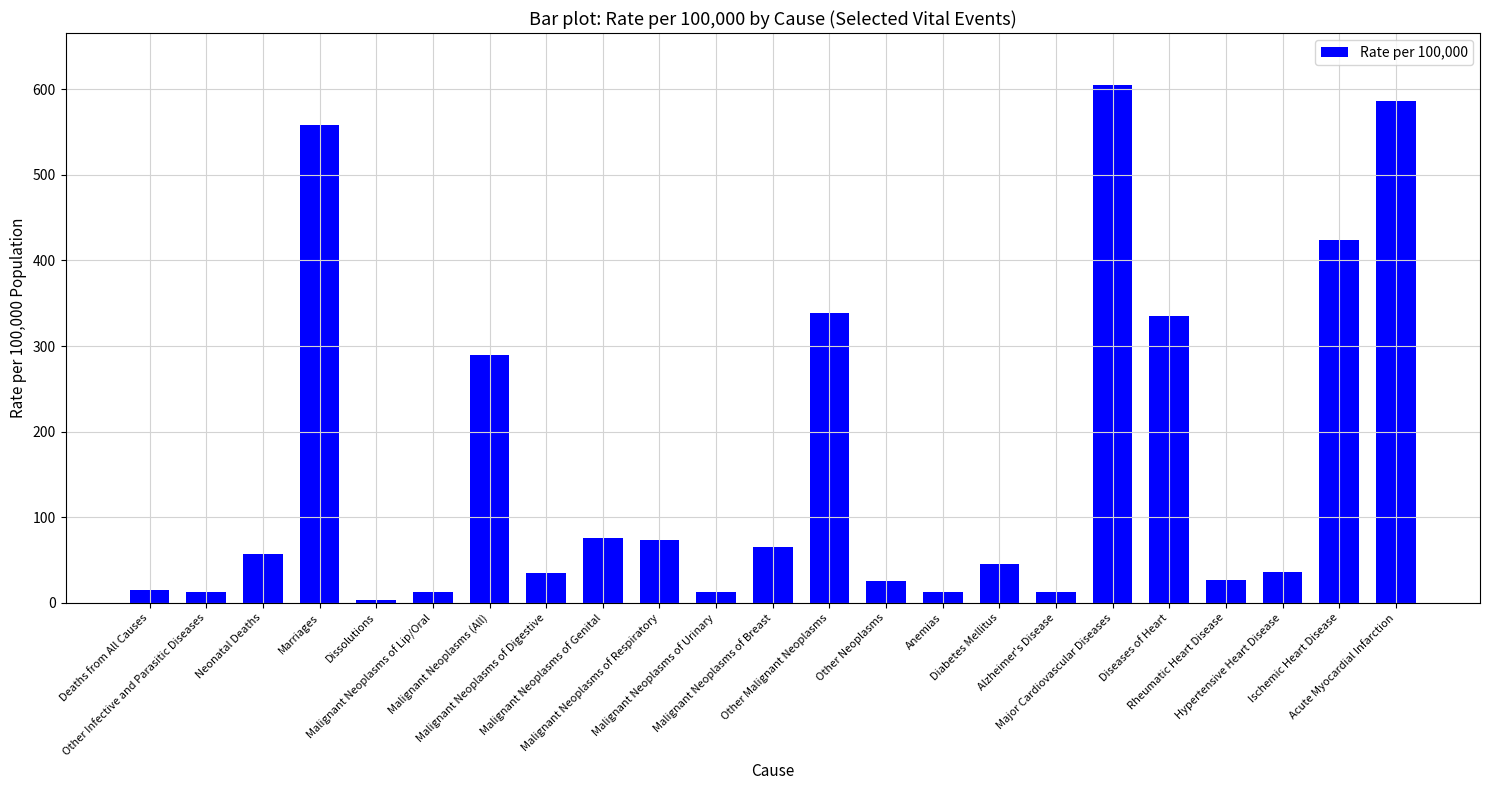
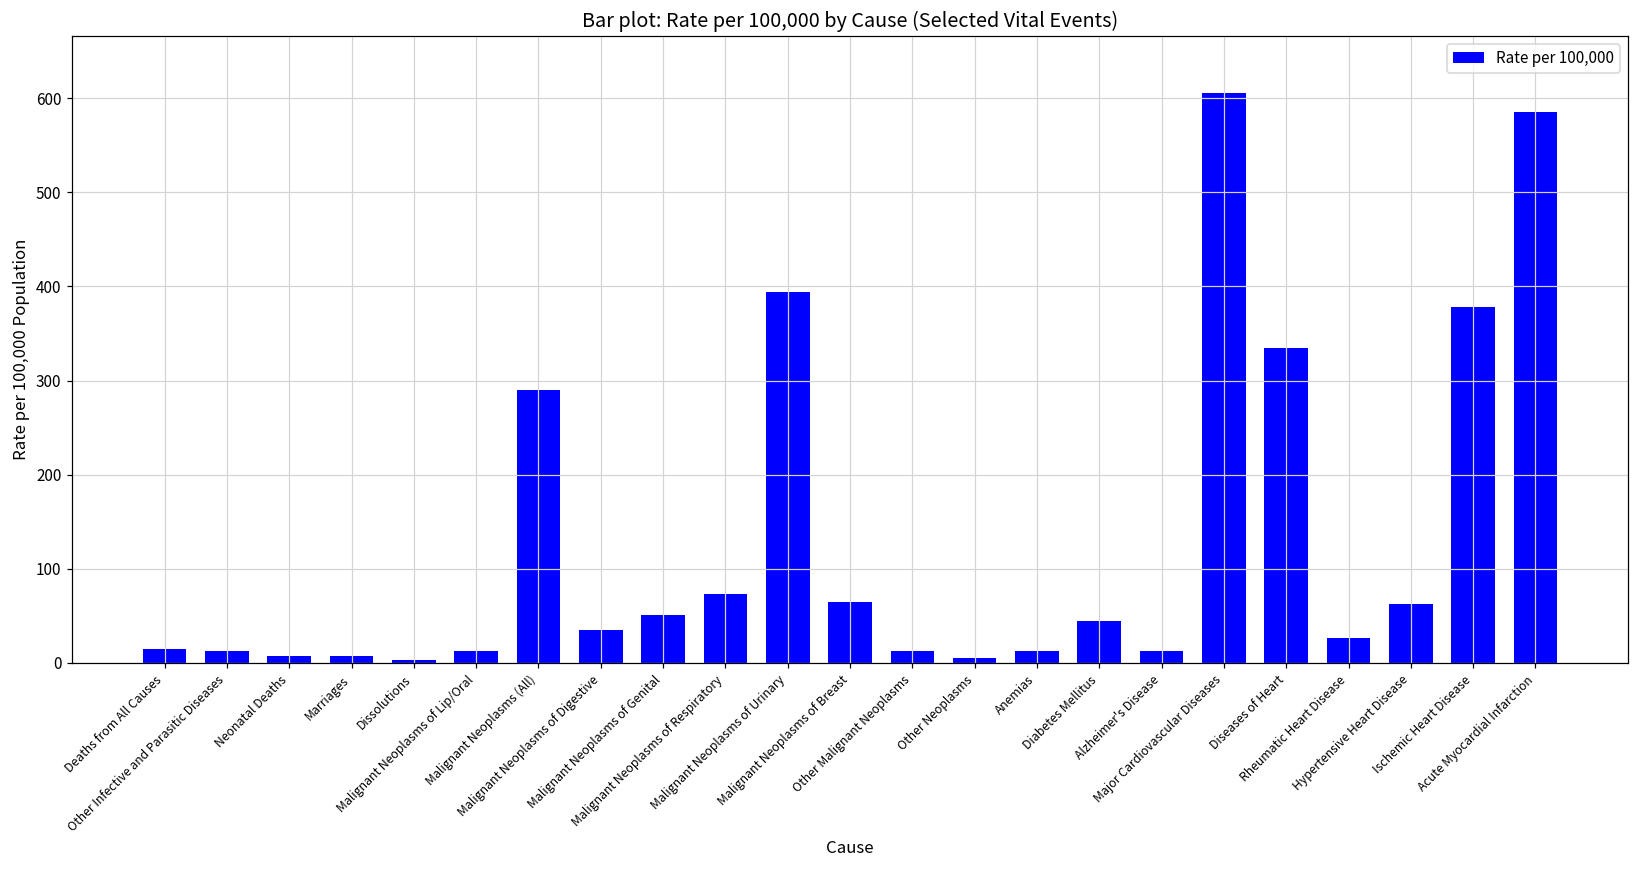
  {
    "Deaths from All Causes": 10,
    "Other Infective and Parasitic Diseases": 10,
-   "Neonatal Deaths": 60,
-   "Marriages": 560,
+   "Neonatal Deaths": 10,
+   "Marriages": 10,
    "Malignant Neoplasms of Lip/Oral": 10,
    "Malignant Neoplasms (All)": 290,
    "Malignant Neoplasms of Digestive": 30,
-   "Malignant Neoplasms of Genital": 80,
+   "Malignant Neoplasms of Genital": 50,
    "Malignant Neoplasms of Respiratory": 70,
-   "Malignant Neoplasms of Urinary": 10,
+   "Malignant Neoplasms of Urinary": 390,
    "Malignant Neoplasms of Breast": 60,
-   "Other Malignant Neoplasms": 340,
-   "Other Neoplasms": 30,
+   "Other Malignant Neoplasms": 10,
+   "Other Neoplasms": 10,
    "Anemias": 10,
    "Diabetes Mellitus": 40,
    "Alzheimer's Disease": 10,
    "Major Cardiovascular Diseases": 610,
    "Diseases of Heart": 330,
    "Rheumatic Heart Disease": 30,
-   "Hypertensive Heart Disease": 40,
-   "Ischemic Heart Disease": 420,
+   "Hypertensive Heart Disease": 60,
+   "Ischemic Heart Disease": 380,
    "Acute Myocardial Infarction": 590
  }
